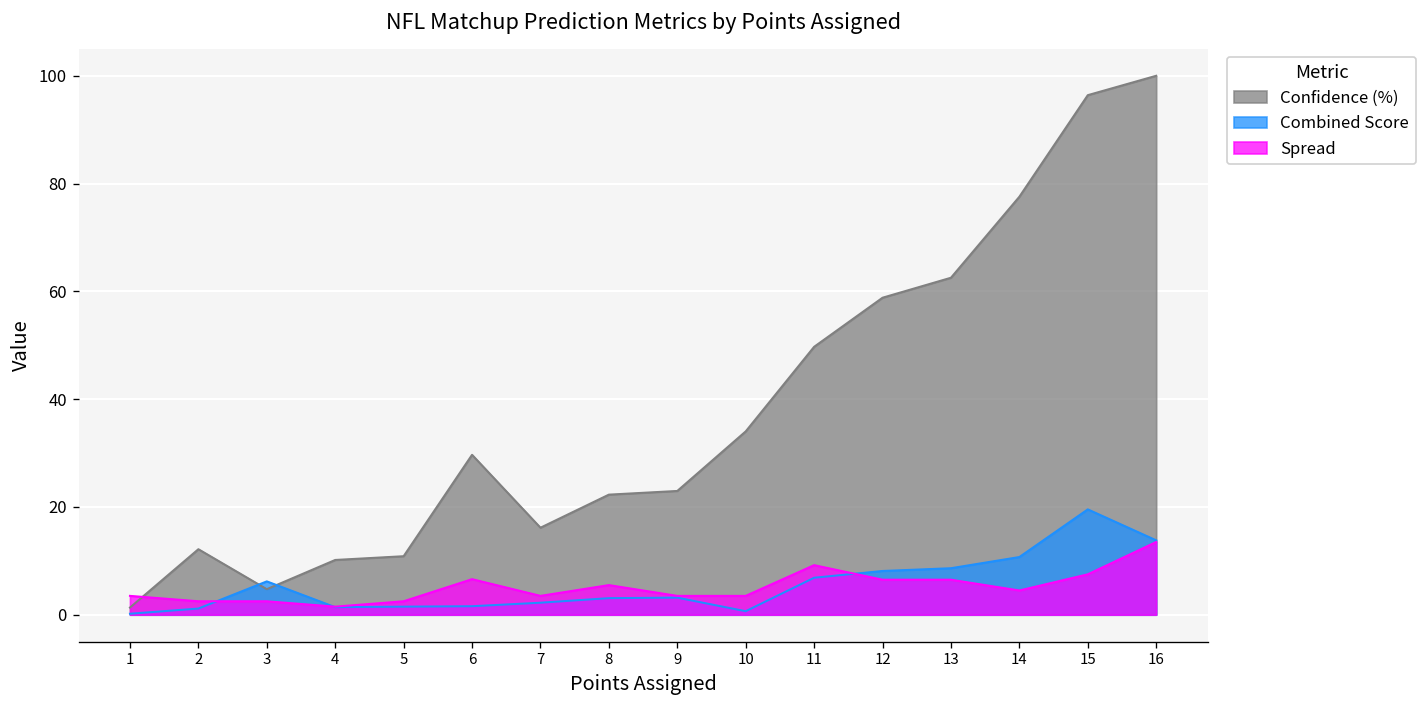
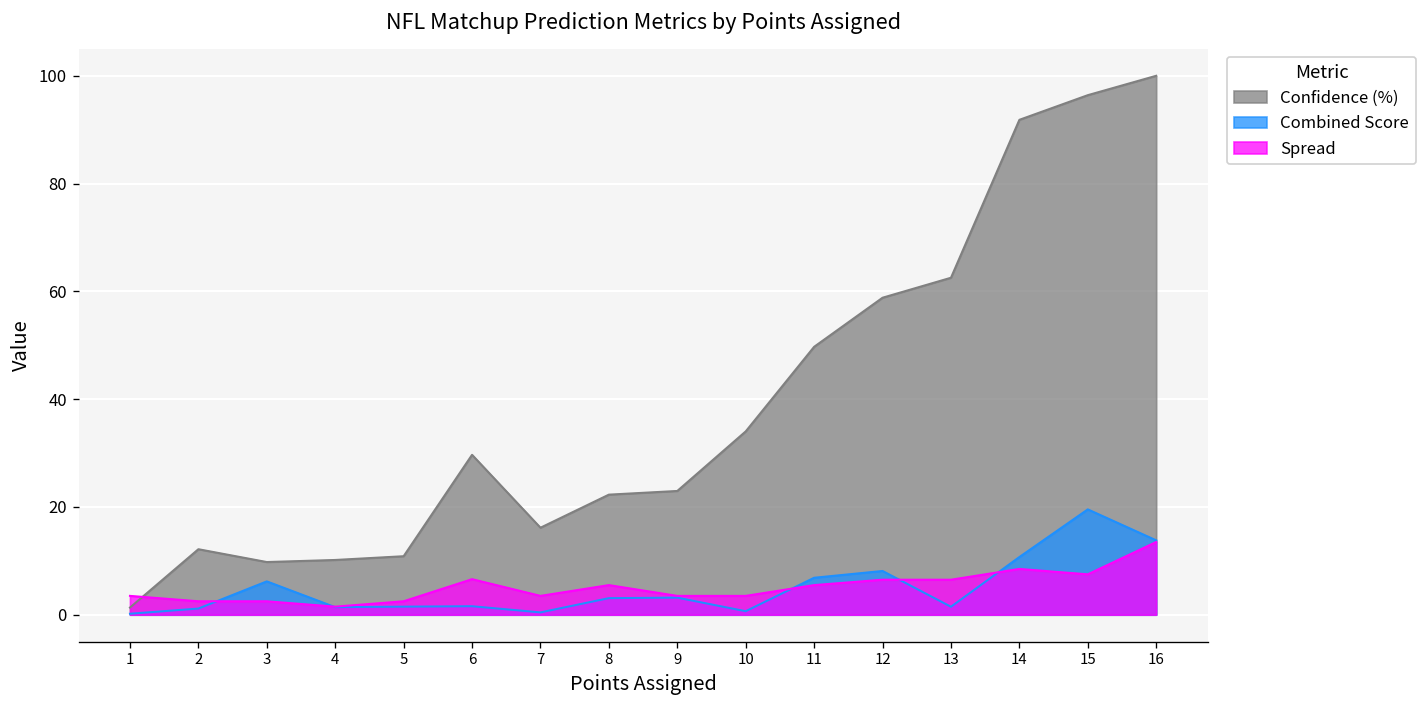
  {
    "Confidence (%)": {
      "1": 1,
      "2": 12,
-     "3": 5,
+     "3": 10,
      "4": 10,
      "5": 11,
      "6": 30,
      "7": 16,
      "8": 22,
      "9": 23,
      "10": 34,
      "11": 50,
      "12": 59,
      "13": 63,
-     "14": 78,
+     "14": 92,
      "15": 96,
      "16": 100
    },
    "Combined Score": {
      "1": 0,
      "2": 1,
      "3": 6,
      "5": 1,
      "6": 2,
-     "7": 2,
+     "7": 0,
      "8": 3,
      "10": 1,
      "11": 7,
      "12": 8,
-     "13": 9,
+     "13": 1,
      "14": 11,
      "15": 20
    },
    "Spread": {
      "1": 4,
      "2": 3,
      "3": 3,
      "5": 3,
      "6": 7,
      "7": 4,
      "8": 6,
      "10": 4,
-     "11": 9,
+     "11": 6,
      "12": 7,
      "13": 7,
-     "14": 5,
+     "14": 9,
      "15": 8
    }
  }
